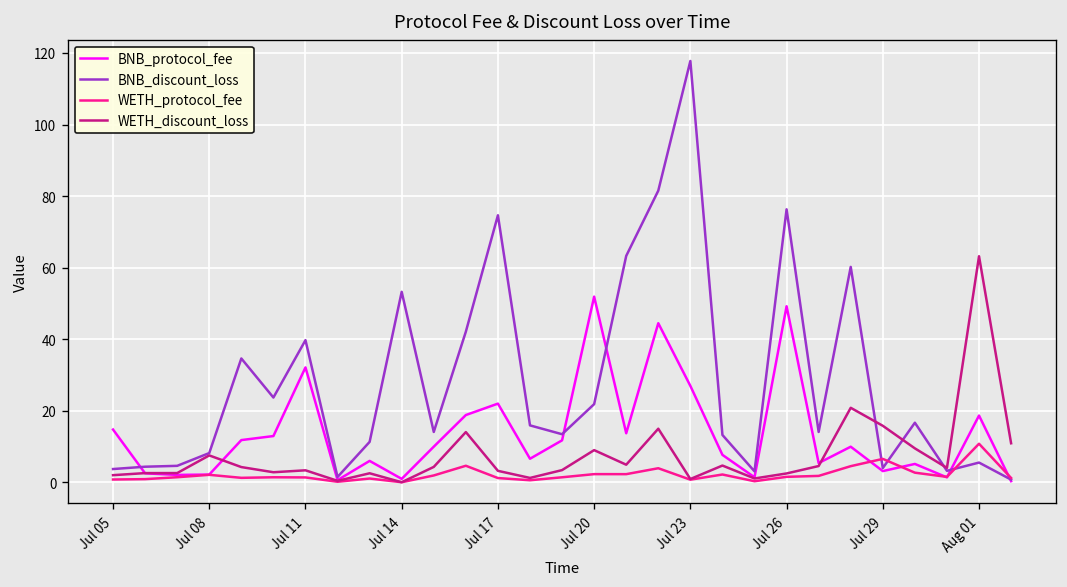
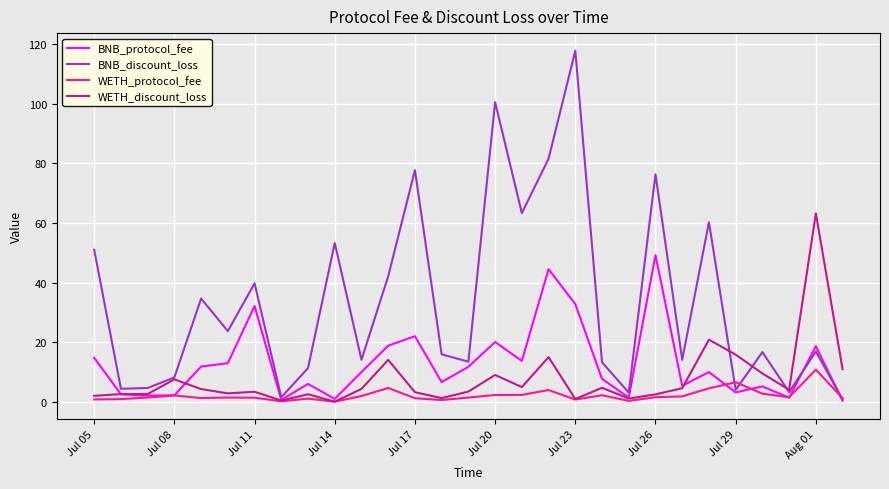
  {
    "BNB_protocol_fee": {
      "Jul 05": 15,
      "Jul 11": 32,
      "Jul 14": 1,
      "Jul 17": 22,
-     "Jul 20": 52,
-     "Jul 23": 27,
+     "Jul 20": 20,
+     "Jul 23": 33,
      "Jul 26": 49,
      "Aug 01": 19
    },
    "BNB_discount_loss": {
-     "Jul 05": 4,
+     "Jul 05": 51,
      "Jul 11": 40,
      "Jul 14": 53,
-     "Jul 17": 75,
-     "Jul 20": 22,
+     "Jul 17": 78,
+     "Jul 20": 100,
      "Jul 23": 118,
      "Jul 26": 76,
-     "Aug 01": 6
+     "Aug 01": 17
    }
  }
